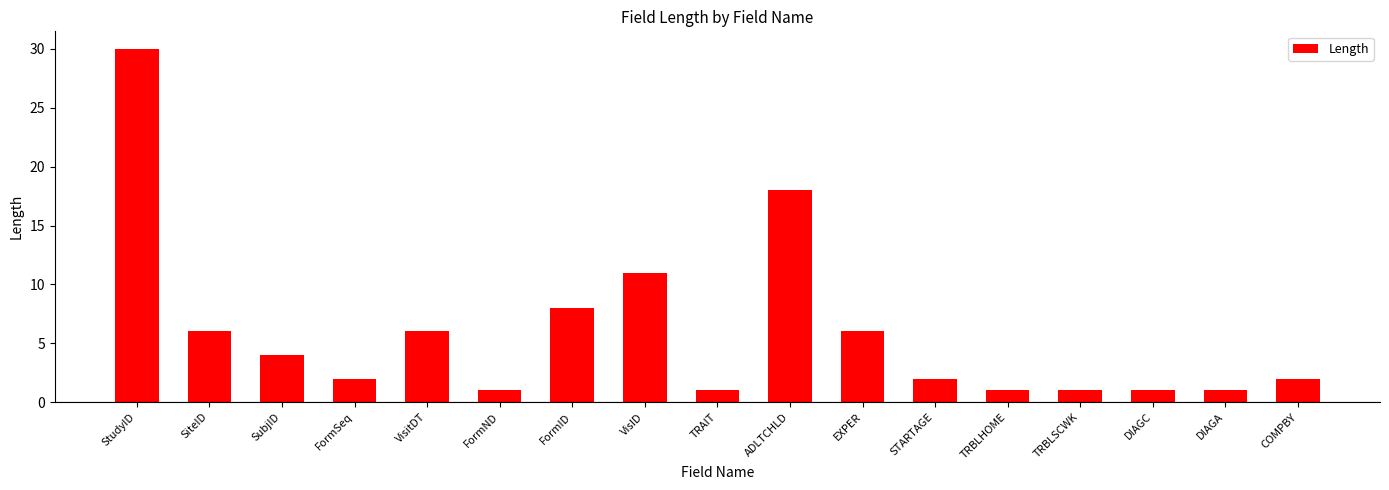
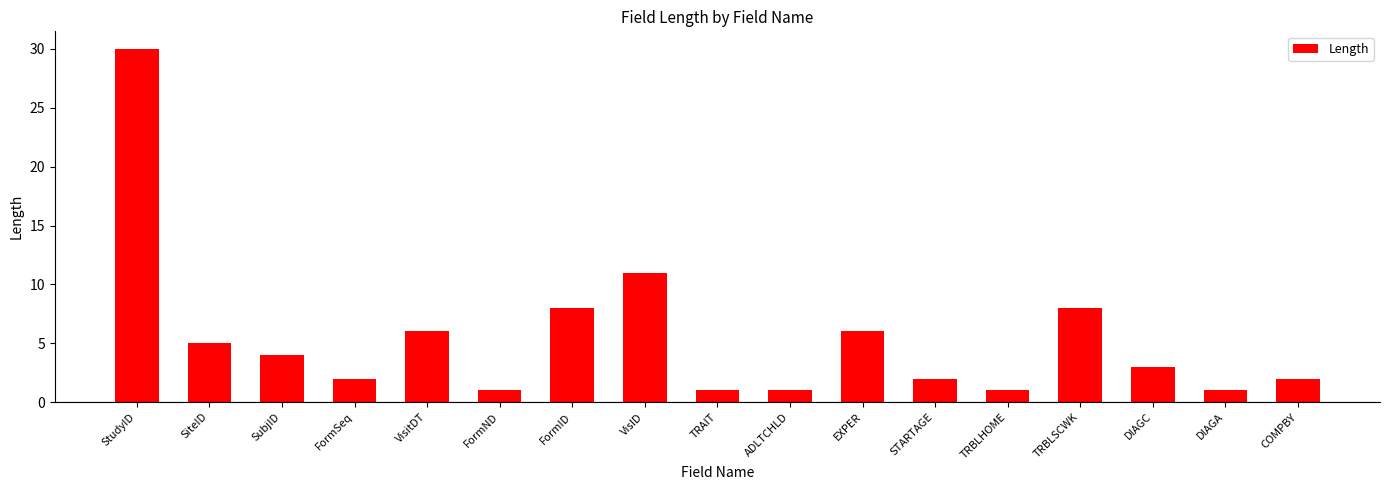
  {
    "StudyID": 30,
-   "SiteID": 6,
+   "SiteID": 5,
    "SubjID": 4,
    "FormSeq": 2,
    "VisitDT": 6,
    "FormND": 1,
    "FormID": 8,
    "VisID": 11,
    "TRAIT": 1,
-   "ADLTCHLD": 18,
+   "ADLTCHLD": 1,
    "EXPER": 6,
    "STARTAGE": 2,
    "TRBLHOME": 1,
-   "TRBLSCWK": 1,
-   "DIAGC": 1,
+   "TRBLSCWK": 8,
+   "DIAGC": 3,
    "DIAGA": 1,
    "COMPBY": 2
  }
